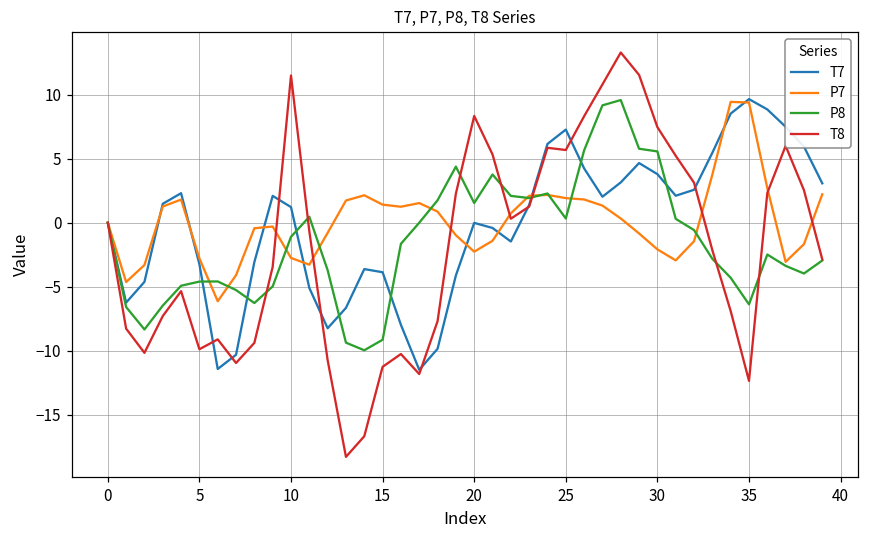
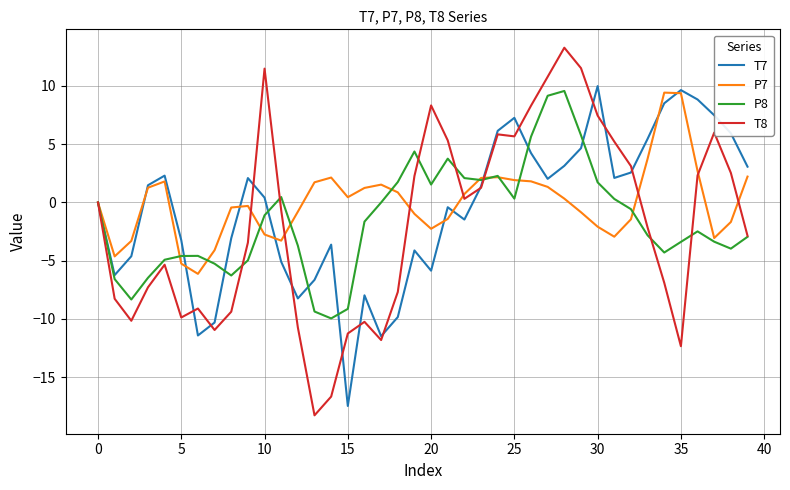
  {
    "T7": {
      "5": -3.2,
-     "10": 1.2,
-     "15": -3.9,
-     "20": 0.0,
+     "10": 0.4,
+     "15": -17.5,
+     "20": -5.9,
      "25": 7.3,
-     "30": 3.8,
+     "30": 10.0,
      "35": 9.6
    },
    "P7": {
-     "5": -2.8,
+     "5": -5.2,
      "10": -2.7,
-     "15": 1.4,
+     "15": 0.5,
      "20": -2.3,
      "25": 1.9,
      "30": -2.1,
      "35": 9.4
    },
    "P8": {
      "5": -4.6,
      "10": -1.1,
      "15": -9.1,
      "20": 1.5,
      "25": 0.3,
-     "30": 5.6,
-     "35": -6.4
+     "30": 1.7,
+     "35": -3.4
    },
    "T8": {
      "5": -9.9,
      "10": 11.5,
      "15": -11.2,
      "20": 8.3,
      "25": 5.7,
      "30": 7.5,
      "35": -12.3
    }
  }
